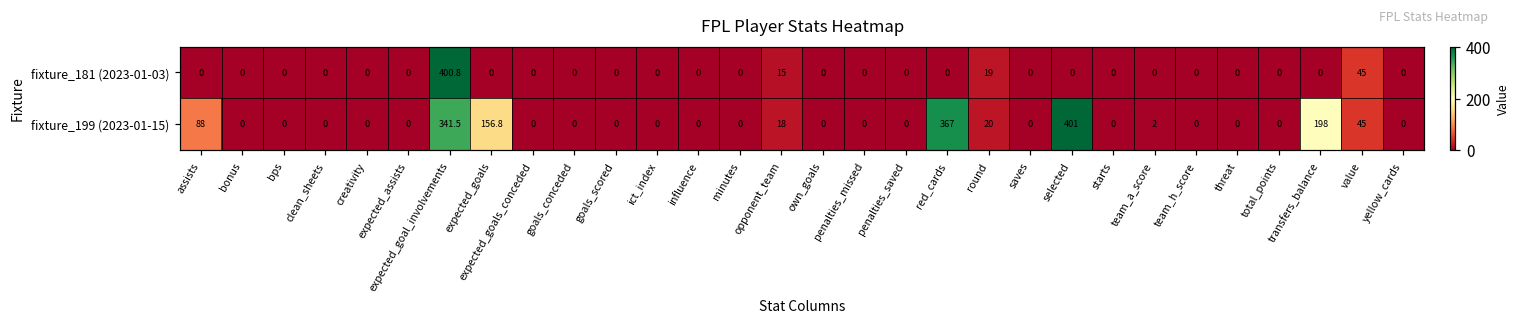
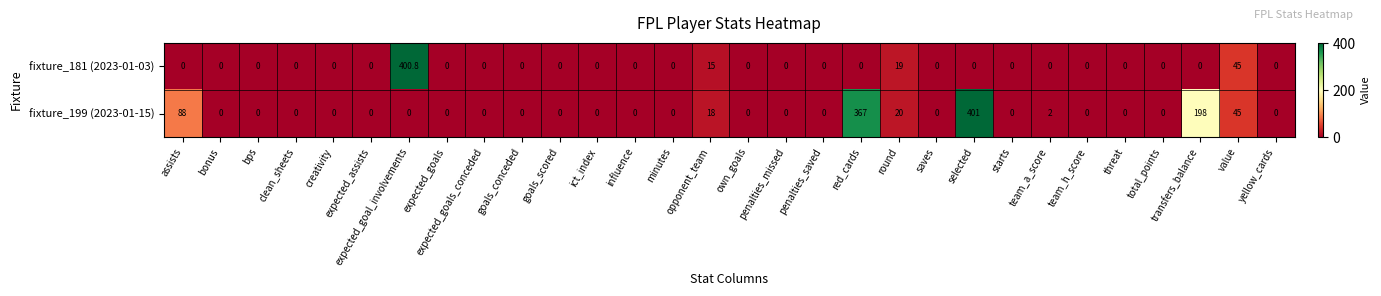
  {
    "fixture_181 (2023-01-03)": {
      "assists": 0,
      "bonus": 0,
      "bps": 0,
      "clean_sheets": 0,
      "creativity": 0,
      "expected_assists": 0,
      "expected_goal_involvements": 400.8,
      "expected_goals": 0,
      "expected_goals_conceded": 0,
      "goals_conceded": 0,
      "goals_scored": 0,
      "ict_index": 0,
      "influence": 0,
      "minutes": 0,
      "opponent_team": 15,
      "own_goals": 0,
      "penalties_missed": 0,
      "penalties_saved": 0,
      "red_cards": 0,
      "round": 19,
      "saves": 0,
      "selected": 0,
      "starts": 0,
      "team_a_score": 0,
      "team_h_score": 0,
      "threat": 0,
      "total_points": 0,
      "transfers_balance": 0,
      "value": 45,
      "yellow_cards": 0
    },
    "fixture_199 (2023-01-15)": {
      "assists": 88,
      "bonus": 0,
      "bps": 0,
      "clean_sheets": 0,
      "creativity": 0,
      "expected_assists": 0,
-     "expected_goal_involvements": 341.5,
-     "expected_goals": 156.8,
+     "expected_goal_involvements": 0,
+     "expected_goals": 0,
      "expected_goals_conceded": 0,
      "goals_conceded": 0,
      "goals_scored": 0,
      "ict_index": 0,
      "influence": 0,
      "minutes": 0,
      "opponent_team": 18,
      "own_goals": 0,
      "penalties_missed": 0,
      "penalties_saved": 0,
      "red_cards": 367,
      "round": 20,
      "saves": 0,
      "selected": 401,
      "starts": 0,
      "team_a_score": 2,
      "team_h_score": 0,
      "threat": 0,
      "total_points": 0,
      "transfers_balance": 198,
      "value": 45,
      "yellow_cards": 0
    }
  }
